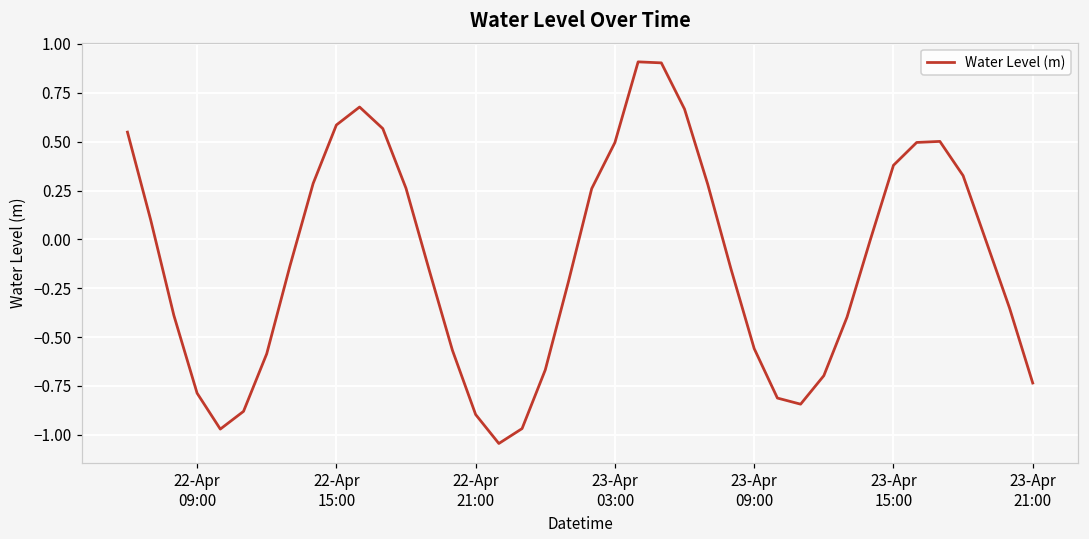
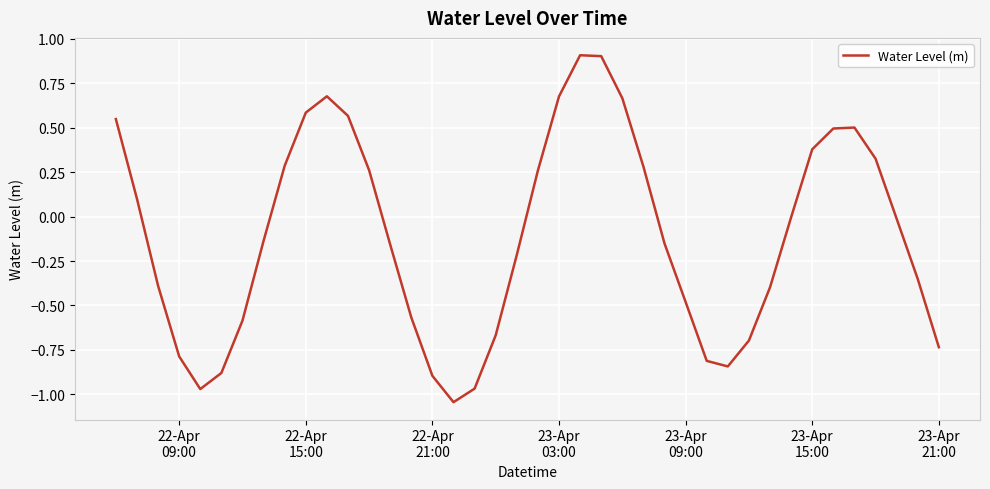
  {
    "22-Apr 09:00": -0.79,
    "22-Apr 15:00": 0.59,
    "22-Apr 21:00": -0.90,
-   "23-Apr 03:00": 0.50,
-   "23-Apr 09:00": -0.56,
+   "23-Apr 03:00": 0.68,
+   "23-Apr 09:00": -0.48,
    "23-Apr 15:00": 0.38,
    "23-Apr 21:00": -0.74
  }
